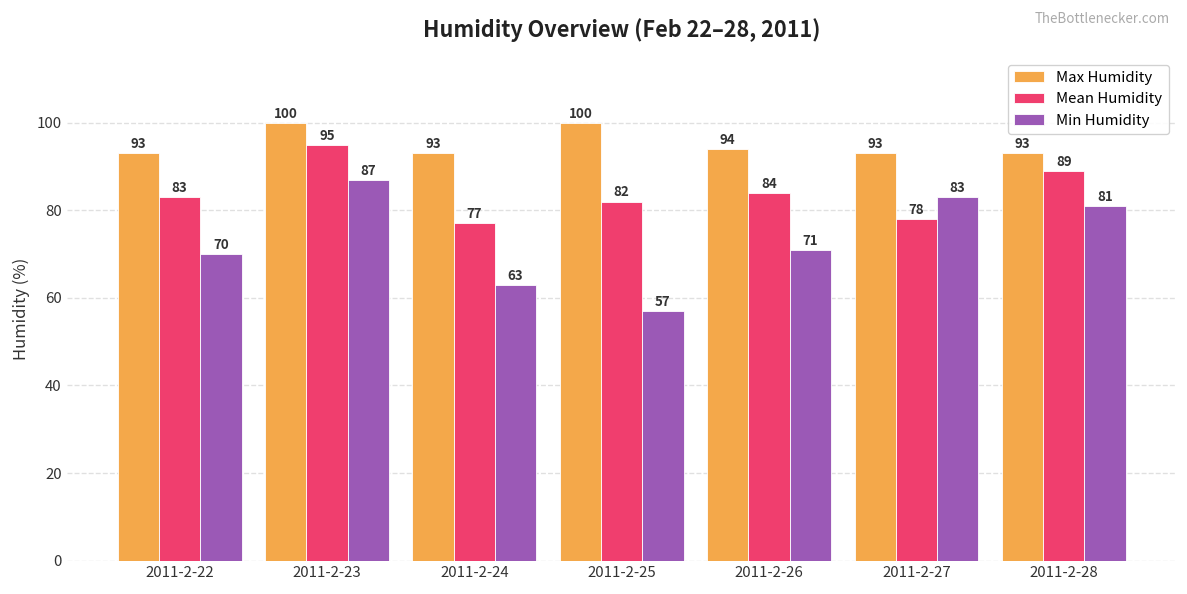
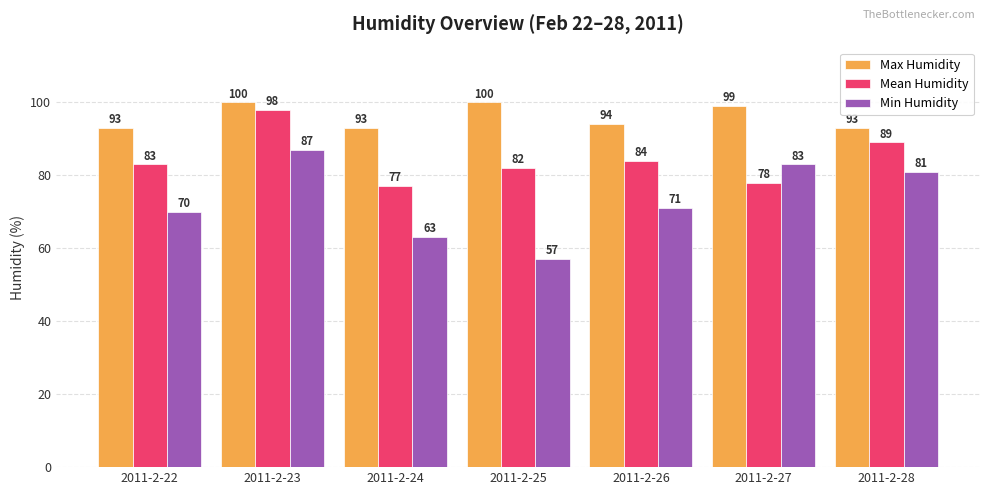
  {
    "Max Humidity": {
      "2011-2-22": 93,
      "2011-2-23": 100,
      "2011-2-24": 93,
      "2011-2-25": 100,
      "2011-2-26": 94,
-     "2011-2-27": 93
+     "2011-2-27": 99
    },
    "Mean Humidity": {
      "2011-2-22": 83,
-     "2011-2-23": 95,
+     "2011-2-23": 98,
      "2011-2-24": 77,
      "2011-2-25": 82,
      "2011-2-26": 84,
      "2011-2-27": 78,
      "2011-2-28": 89
    },
    "Min Humidity": {
      "2011-2-22": 70,
      "2011-2-23": 87,
      "2011-2-24": 63,
      "2011-2-25": 57,
      "2011-2-26": 71,
      "2011-2-27": 83,
      "2011-2-28": 81
    }
  }
